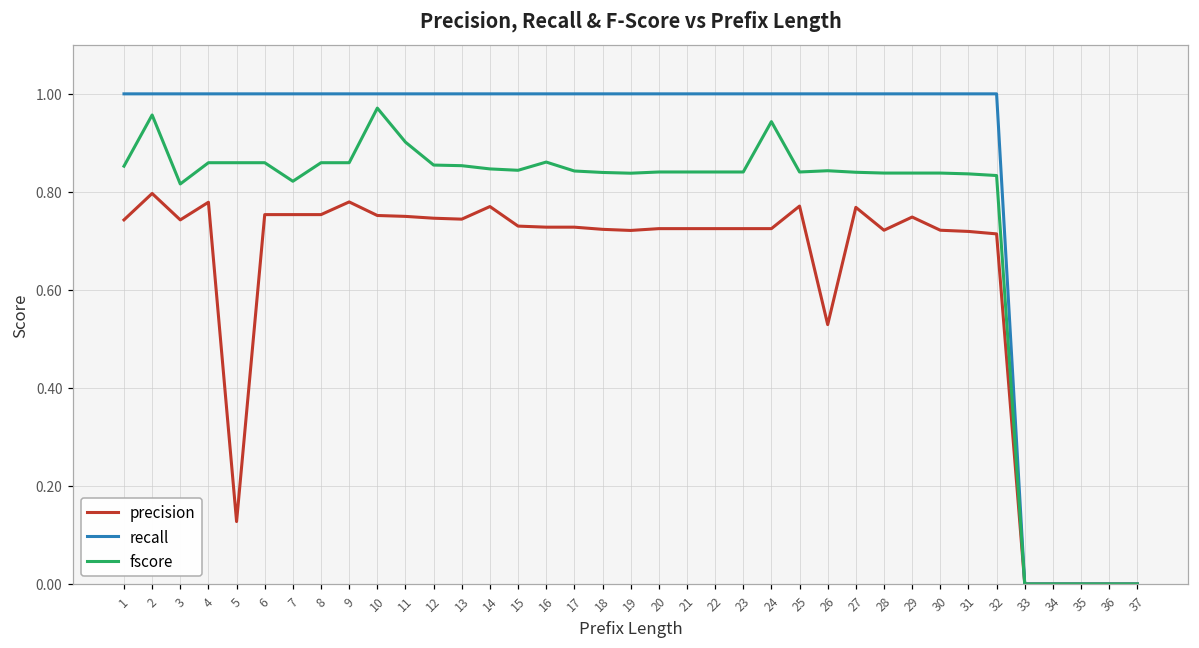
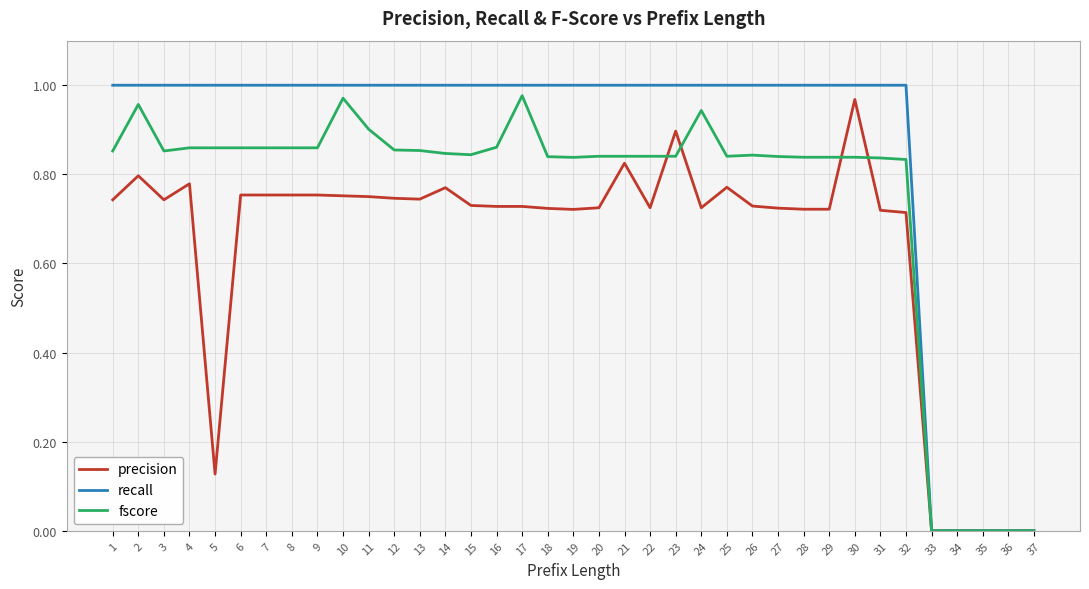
  {
    "precision": {
      "1": 0.74,
      "2": 0.80,
      "3": 0.74,
      "4": 0.78,
      "5": 0.13,
      "6": 0.75,
      "7": 0.75,
      "8": 0.75,
-     "9": 0.78,
+     "9": 0.75,
      "10": 0.75,
      "11": 0.75,
      "12": 0.75,
      "13": 0.74,
      "14": 0.77,
      "15": 0.73,
      "16": 0.73,
      "17": 0.73,
      "18": 0.72,
      "19": 0.72,
      "20": 0.73,
-     "21": 0.73,
+     "21": 0.83,
      "22": 0.73,
-     "23": 0.73,
+     "23": 0.90,
      "24": 0.73,
      "25": 0.77,
-     "26": 0.53,
-     "27": 0.77,
+     "26": 0.73,
+     "27": 0.72,
      "28": 0.72,
-     "29": 0.75,
-     "30": 0.72,
+     "29": 0.72,
+     "30": 0.97,
      "31": 0.72,
      "32": 0.71
    },
    "recall": {
      "1": 1.00,
      "2": 1.00,
      "3": 1.00,
      "4": 1.00,
      "5": 1.00,
      "6": 1.00,
      "7": 1.00,
      "8": 1.00,
      "9": 1.00,
      "10": 1.00,
      "11": 1.00,
      "12": 1.00,
      "13": 1.00,
      "14": 1.00,
      "15": 1.00,
      "16": 1.00,
      "17": 1.00,
      "18": 1.00,
      "19": 1.00,
      "20": 1.00,
      "21": 1.00,
      "22": 1.00,
      "23": 1.00,
      "24": 1.00,
      "25": 1.00,
      "26": 1.00,
      "27": 1.00,
      "28": 1.00,
      "29": 1.00,
      "30": 1.00,
      "31": 1.00,
      "32": 1.00
    },
    "fscore": {
      "1": 0.85,
      "2": 0.96,
-     "3": 0.82,
+     "3": 0.85,
      "4": 0.86,
      "5": 0.86,
      "6": 0.86,
-     "7": 0.82,
+     "7": 0.86,
      "8": 0.86,
      "9": 0.86,
      "10": 0.97,
      "11": 0.90,
      "12": 0.85,
      "13": 0.85,
      "14": 0.85,
      "15": 0.84,
      "16": 0.86,
-     "17": 0.84,
+     "17": 0.98,
      "18": 0.84,
      "19": 0.84,
      "20": 0.84,
      "21": 0.84,
      "22": 0.84,
      "23": 0.84,
      "24": 0.94,
      "25": 0.84,
      "26": 0.84,
      "27": 0.84,
      "28": 0.84,
      "29": 0.84,
      "30": 0.84,
      "31": 0.84,
      "32": 0.83
    }
  }
